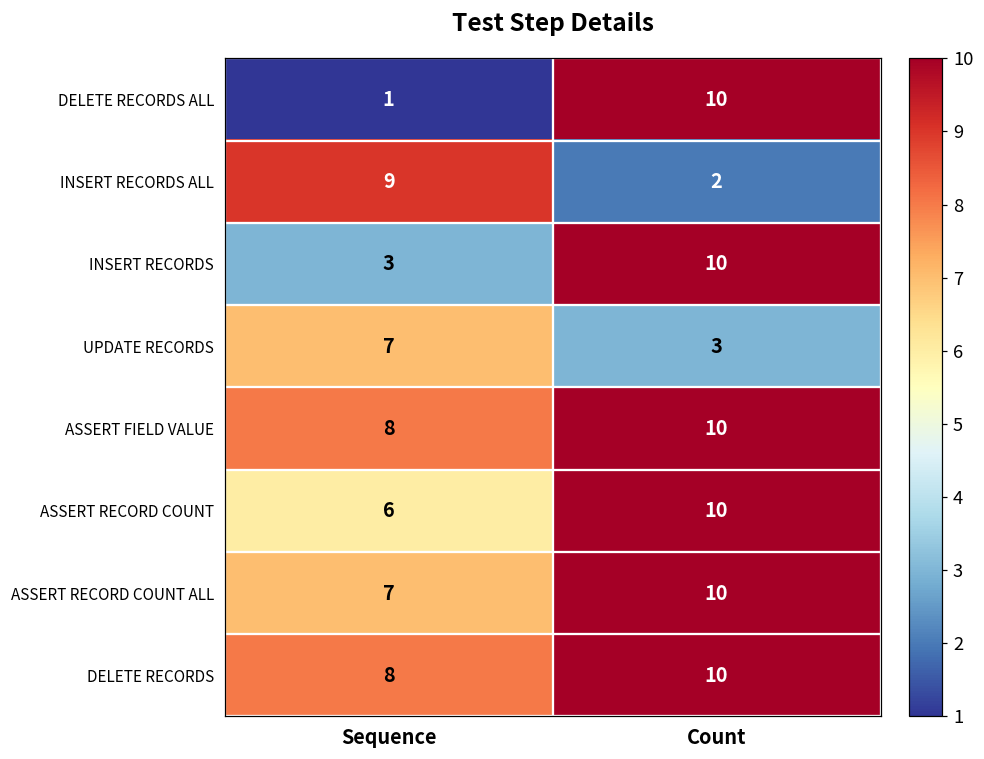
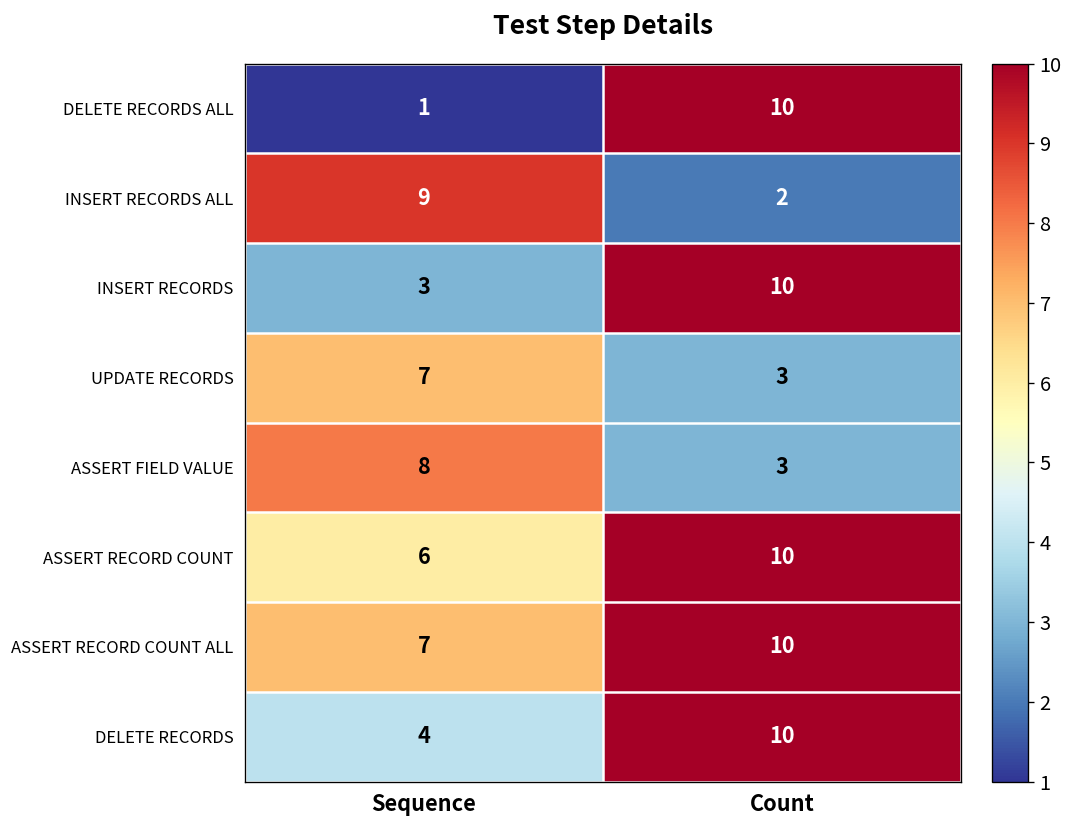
  {
    "DELETE RECORDS ALL": {
      "Sequence": 1,
      "Count": 10
    },
    "INSERT RECORDS ALL": {
      "Sequence": 9,
      "Count": 2
    },
    "INSERT RECORDS": {
      "Sequence": 3,
      "Count": 10
    },
    "UPDATE RECORDS": {
      "Sequence": 7,
      "Count": 3
    },
    "ASSERT FIELD VALUE": {
      "Sequence": 8,
-     "Count": 10
+     "Count": 3
    },
    "ASSERT RECORD COUNT": {
      "Sequence": 6,
      "Count": 10
    },
    "ASSERT RECORD COUNT ALL": {
      "Sequence": 7,
      "Count": 10
    },
    "DELETE RECORDS": {
-     "Sequence": 8,
+     "Sequence": 4,
      "Count": 10
    }
  }
